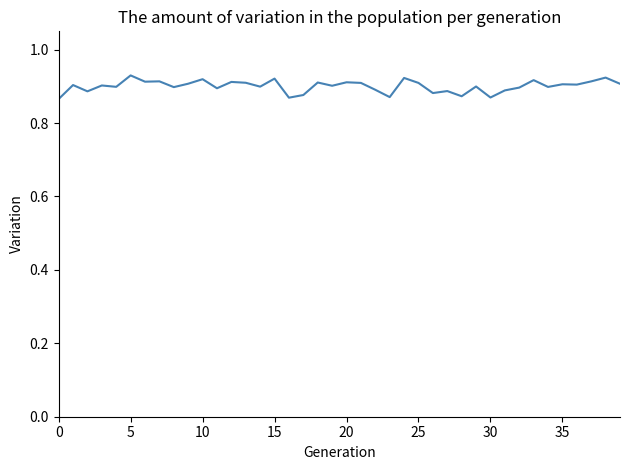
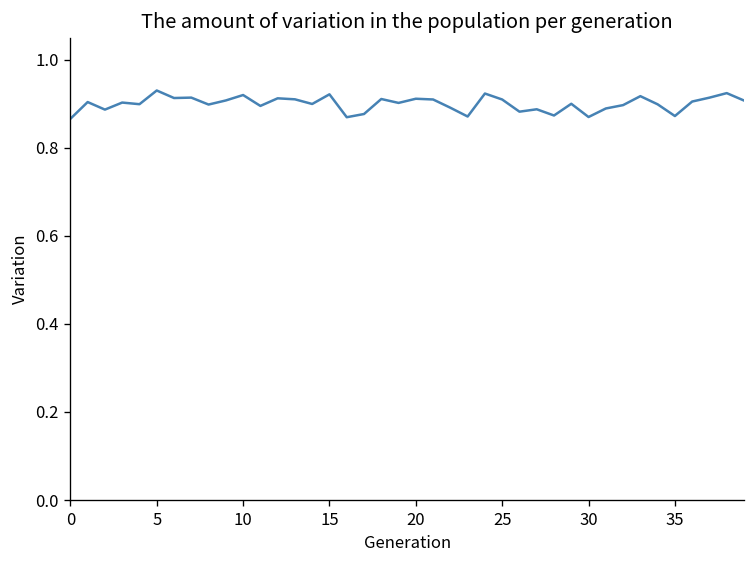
  {
    "0": 0.87,
    "5": 0.93,
    "10": 0.92,
    "15": 0.92,
    "20": 0.91,
    "25": 0.91,
    "30": 0.87,
-   "35": 0.91
+   "35": 0.87
  }
